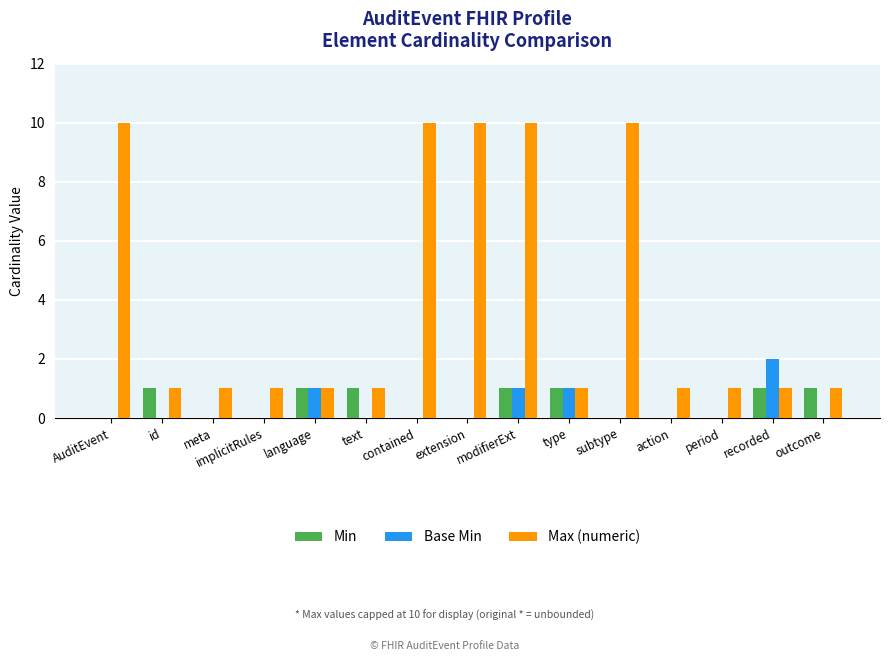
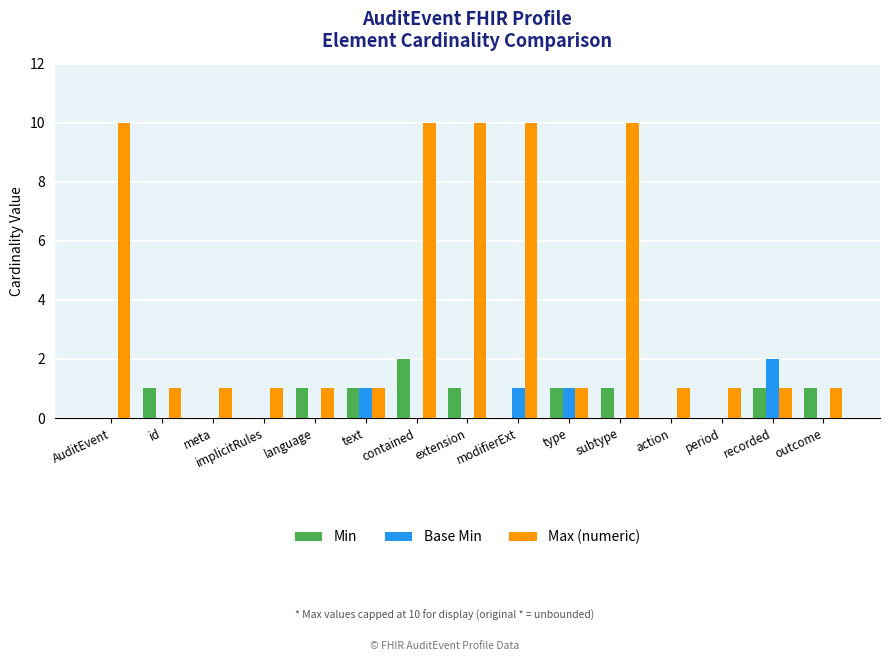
  {
    "Min": {
      "AuditEvent": 0,
      "id": 1,
      "meta": 0,
      "implicitRules": 0,
      "language": 1,
      "text": 1,
-     "contained": 0,
-     "extension": 0,
-     "modifierExt": 1,
+     "contained": 2,
+     "extension": 1,
+     "modifierExt": 0,
      "type": 1,
-     "subtype": 0,
+     "subtype": 1,
      "action": 0,
      "period": 0,
      "recorded": 1,
      "outcome": 1
    },
    "Base Min": {
      "AuditEvent": 0,
      "id": 0,
      "meta": 0,
      "implicitRules": 0,
-     "language": 1,
-     "text": 0,
+     "language": 0,
+     "text": 1,
      "contained": 0,
      "extension": 0,
      "modifierExt": 1,
      "type": 1,
      "subtype": 0,
      "action": 0,
      "period": 0,
      "recorded": 2,
      "outcome": 0
    },
    "Max (numeric)": {
      "AuditEvent": 10,
      "id": 1,
      "meta": 1,
      "implicitRules": 1,
      "language": 1,
      "text": 1,
      "contained": 10,
      "extension": 10,
      "modifierExt": 10,
      "type": 1,
      "subtype": 10,
      "action": 1,
      "period": 1,
      "recorded": 1,
      "outcome": 1
    }
  }
